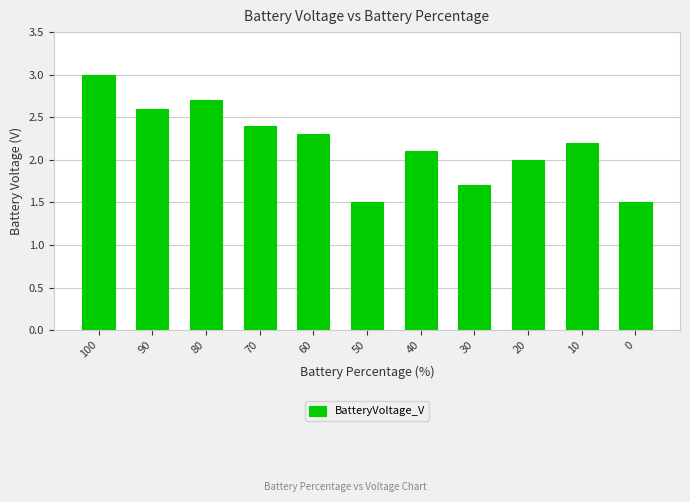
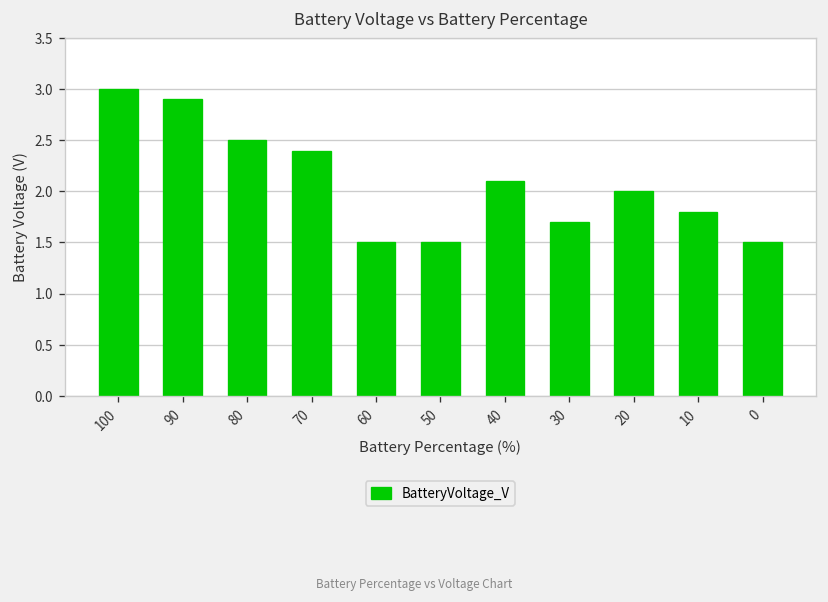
  {
    "100": 3.0,
-   "90": 2.6,
-   "80": 2.7,
+   "90": 2.9,
+   "80": 2.5,
    "70": 2.4,
-   "60": 2.3,
+   "60": 1.5,
    "50": 1.5,
    "40": 2.1,
    "30": 1.7,
    "20": 2.0,
-   "10": 2.2,
+   "10": 1.8,
    "0": 1.5
  }
